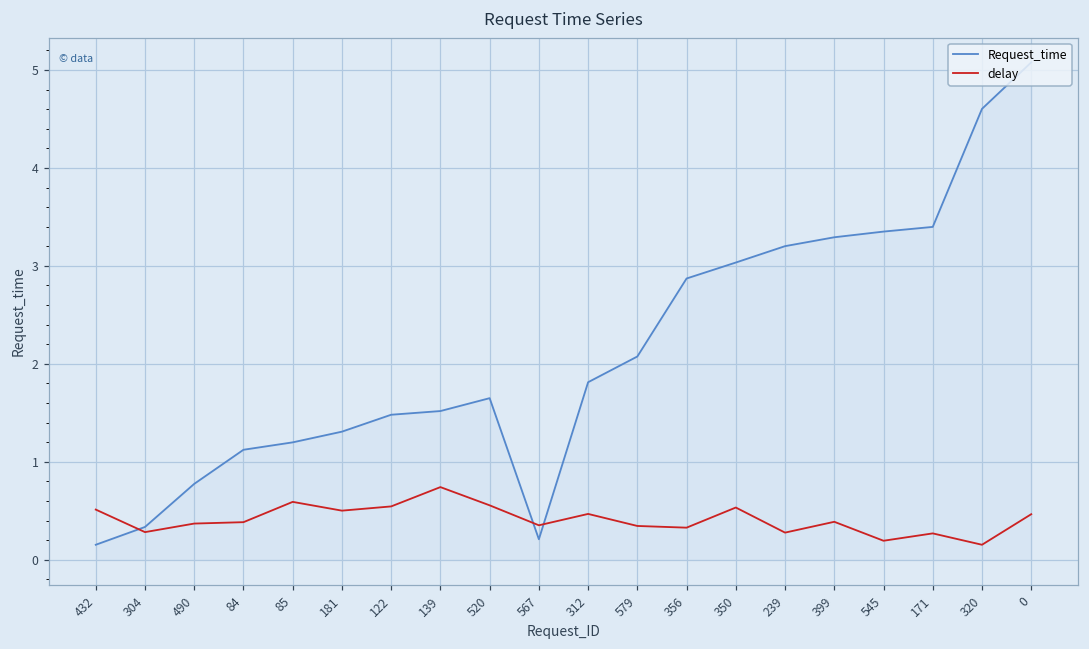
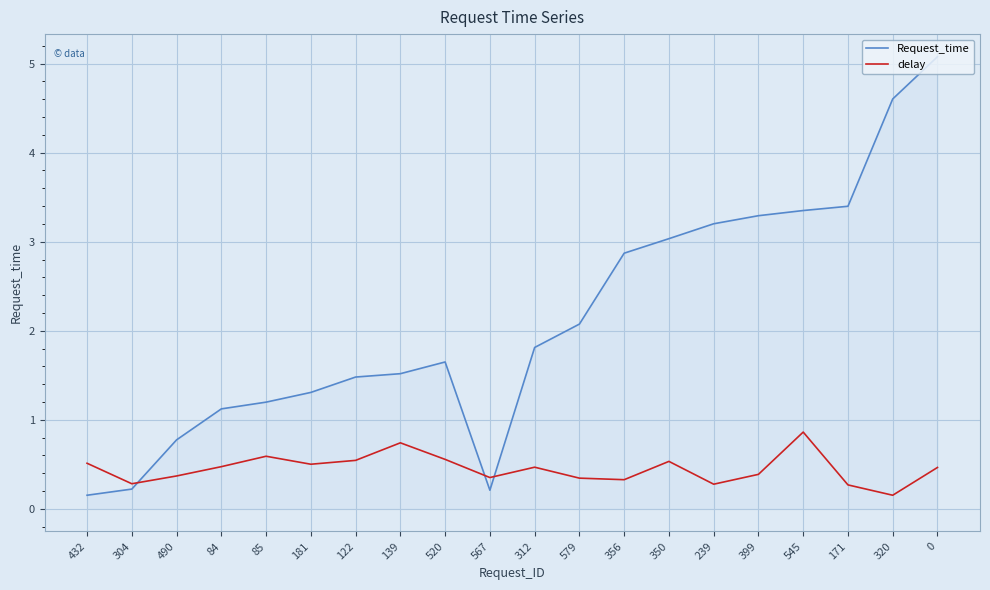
  {
    "Request_time": {
      "432": 0.2,
-     "304": 0.3,
+     "304": 0.2,
      "490": 0.8,
      "84": 1.1,
      "85": 1.2,
      "181": 1.3,
      "122": 1.5,
      "139": 1.5,
      "520": 1.6,
      "567": 0.2,
      "312": 1.8,
      "579": 2.1,
      "356": 2.9,
      "350": 3.0,
      "239": 3.2,
      "399": 3.3,
      "545": 3.4,
      "171": 3.4,
      "320": 4.6
    },
    "delay": {
      "432": 0.5,
      "304": 0.3,
      "490": 0.4,
-     "84": 0.4,
+     "84": 0.5,
      "85": 0.6,
      "181": 0.5,
      "122": 0.5,
      "139": 0.7,
      "520": 0.6,
      "567": 0.4,
      "312": 0.5,
      "579": 0.3,
      "356": 0.3,
      "350": 0.5,
      "239": 0.3,
      "399": 0.4,
-     "545": 0.2,
+     "545": 0.9,
      "171": 0.3,
      "320": 0.2,
      "0": 0.5
    }
  }
